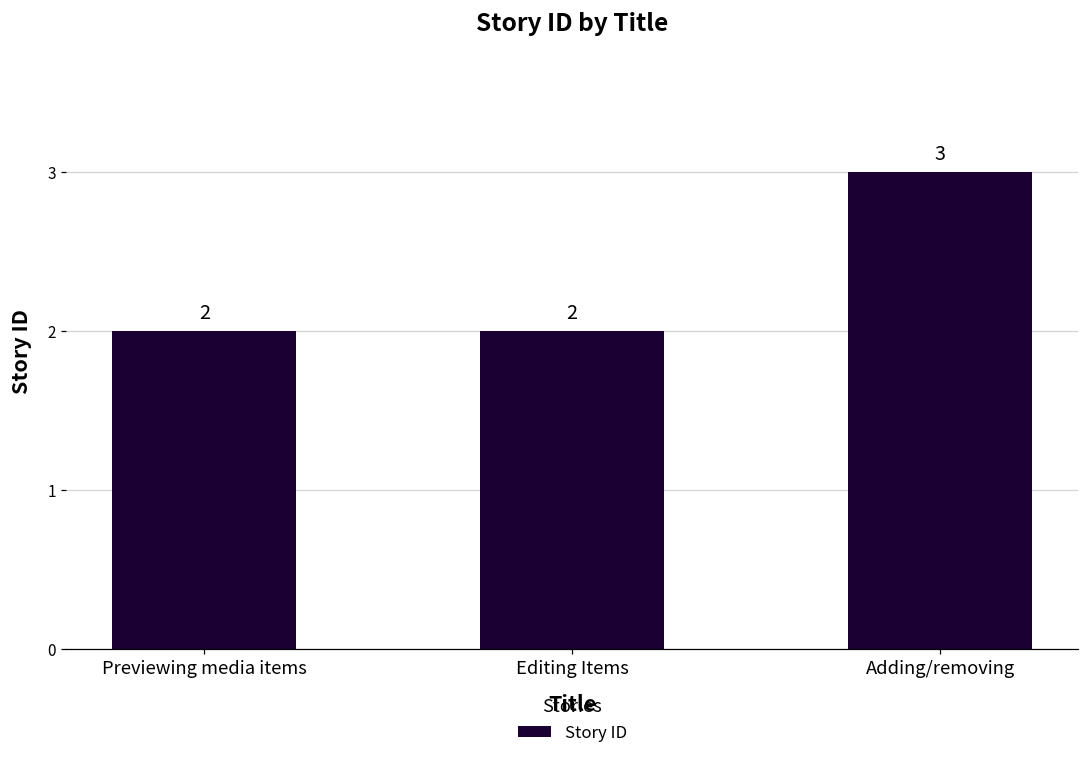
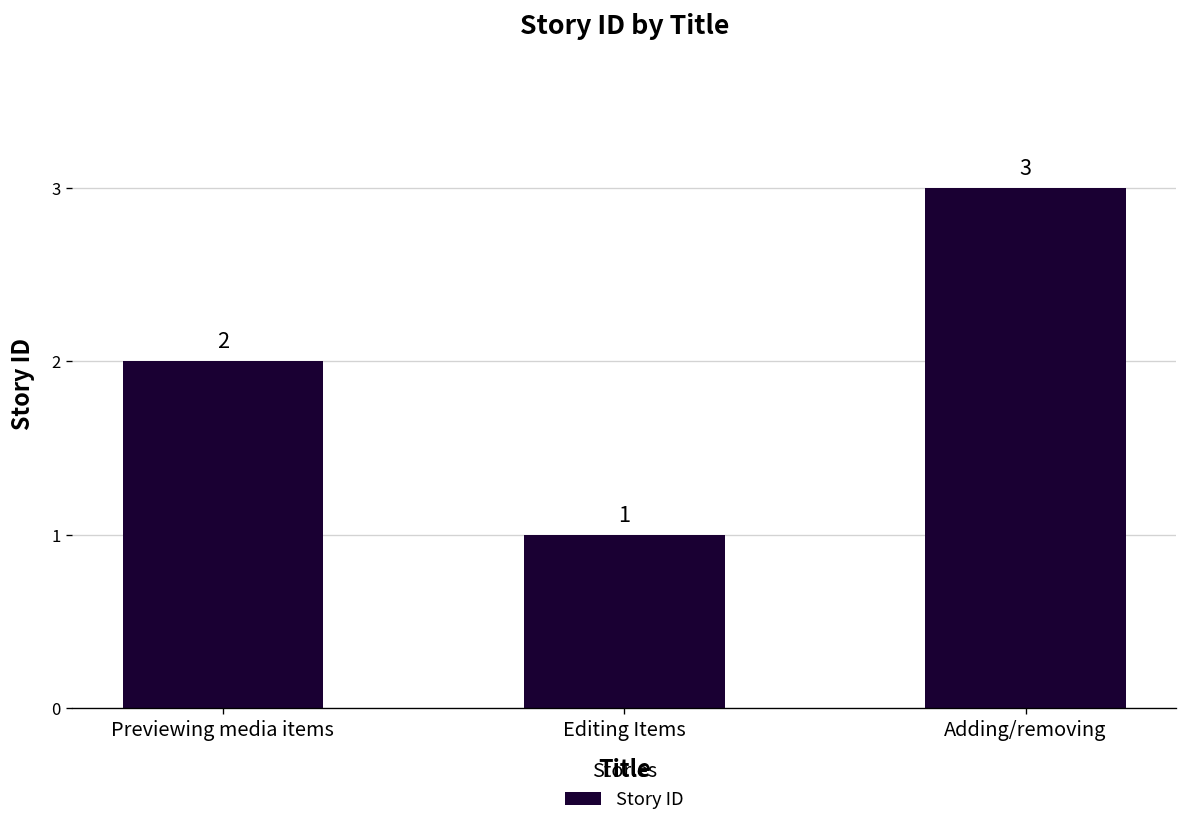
  {
    "Previewing media items": 2,
-   "Editing Items": 2,
+   "Editing Items": 1,
    "Adding/removing": 3
  }
